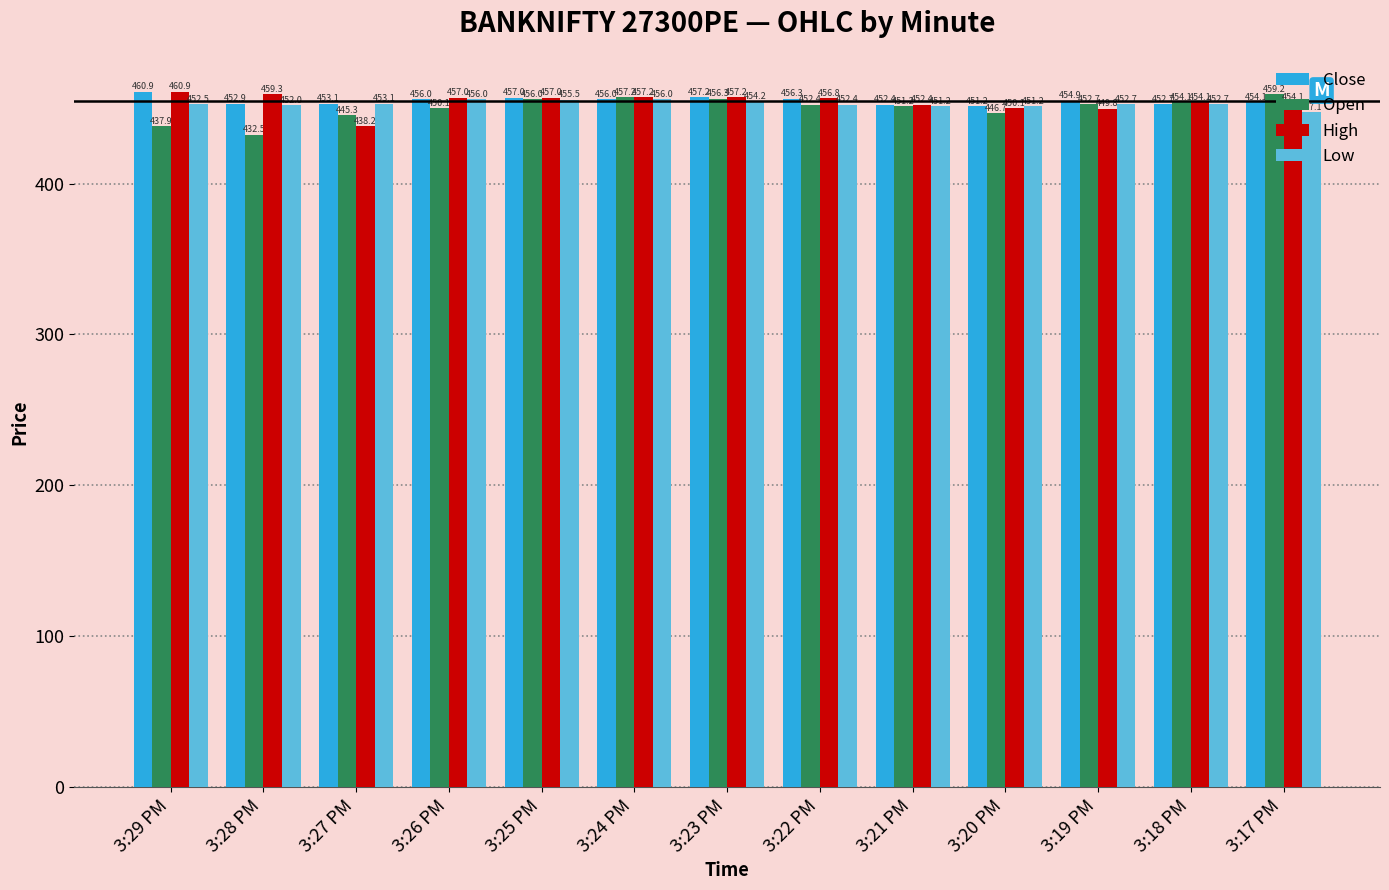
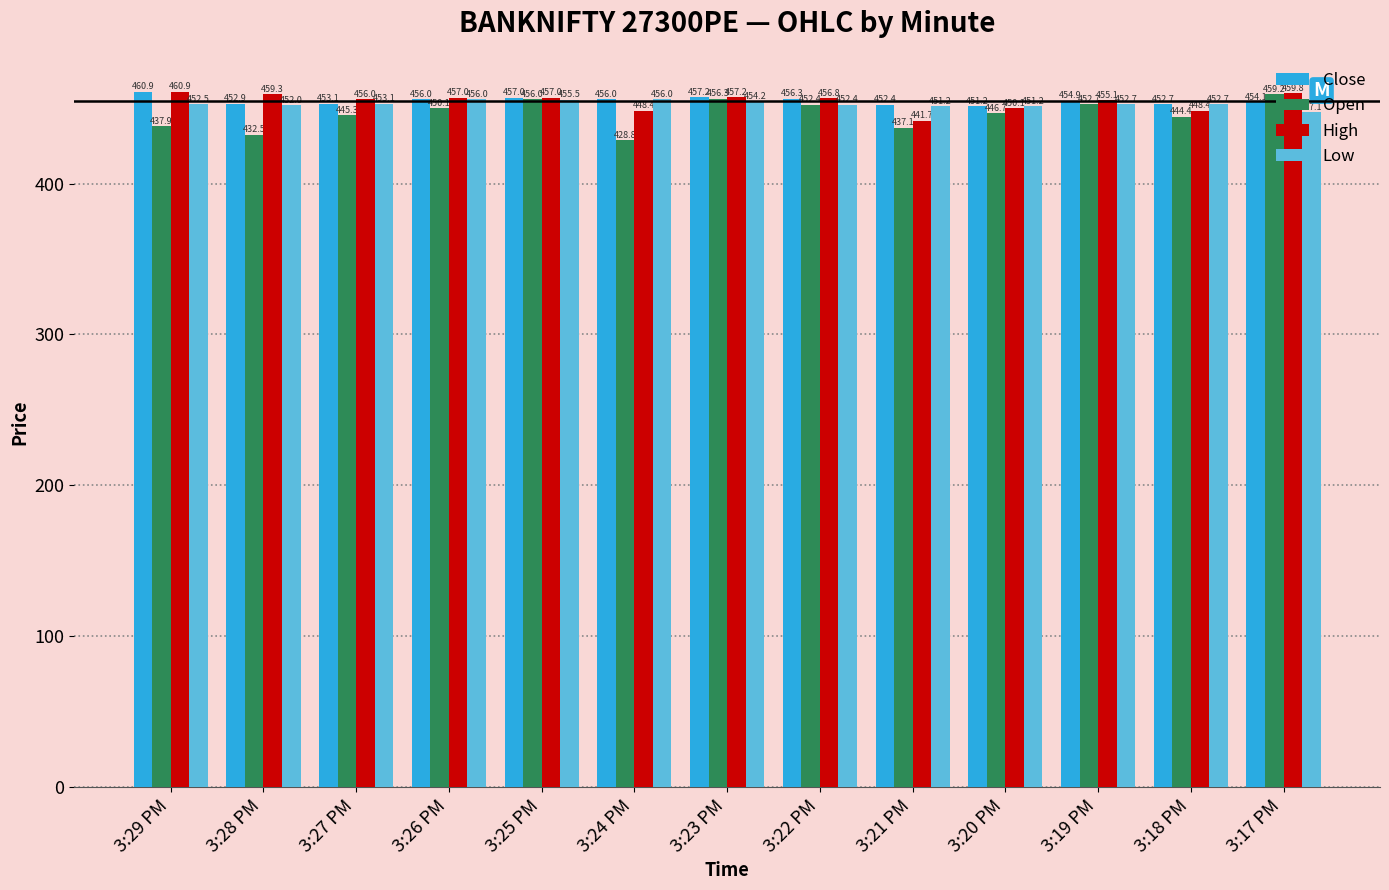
  {
    "Open": {
      "3:29 PM": 437.9,
      "3:28 PM": 432.5,
      "3:27 PM": 445.3,
      "3:26 PM": 450.1,
-     "3:24 PM": 457.2,
+     "3:24 PM": 428.8,
      "3:22 PM": 452.4,
-     "3:21 PM": 451.2,
+     "3:21 PM": 437.1,
      "3:20 PM": 446.7,
      "3:19 PM": 452.7,
-     "3:18 PM": 454.1
+     "3:18 PM": 444.4
    },
    "High": {
      "3:29 PM": 460.9,
      "3:28 PM": 459.3,
-     "3:27 PM": 438.2,
-     "3:24 PM": 457.2,
+     "3:27 PM": 456.0,
+     "3:24 PM": 448.4,
      "3:22 PM": 456.8,
-     "3:21 PM": 452.4,
+     "3:21 PM": 441.7,
      "3:20 PM": 450.1,
-     "3:19 PM": 449.8,
-     "3:18 PM": 454.1,
-     "3:17 PM": 454.1
+     "3:19 PM": 455.1,
+     "3:18 PM": 448.4,
+     "3:17 PM": 459.8
    }
  }
